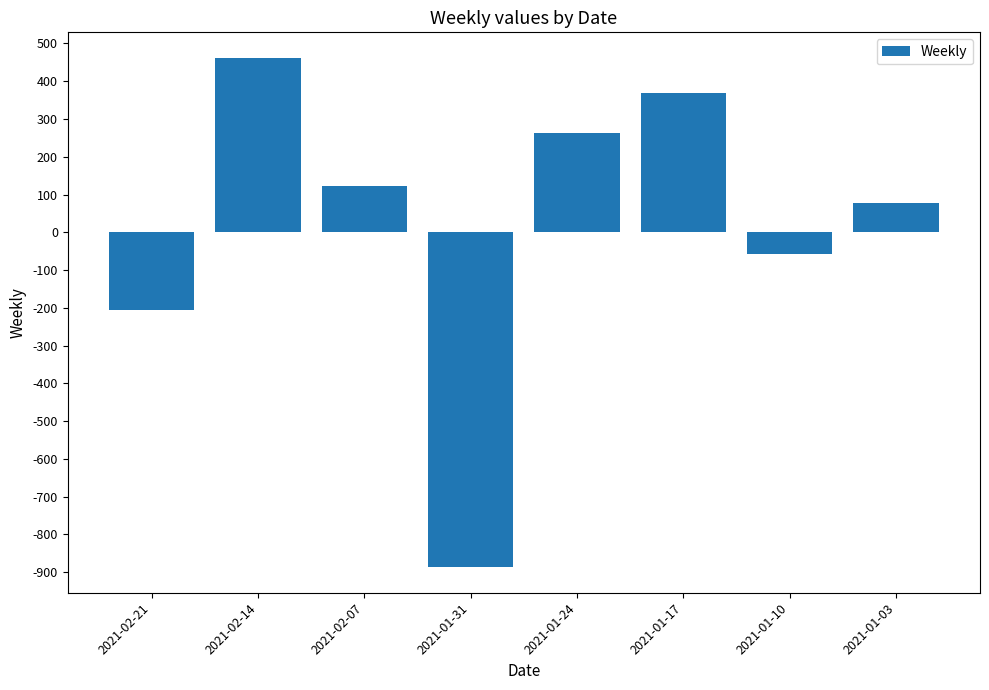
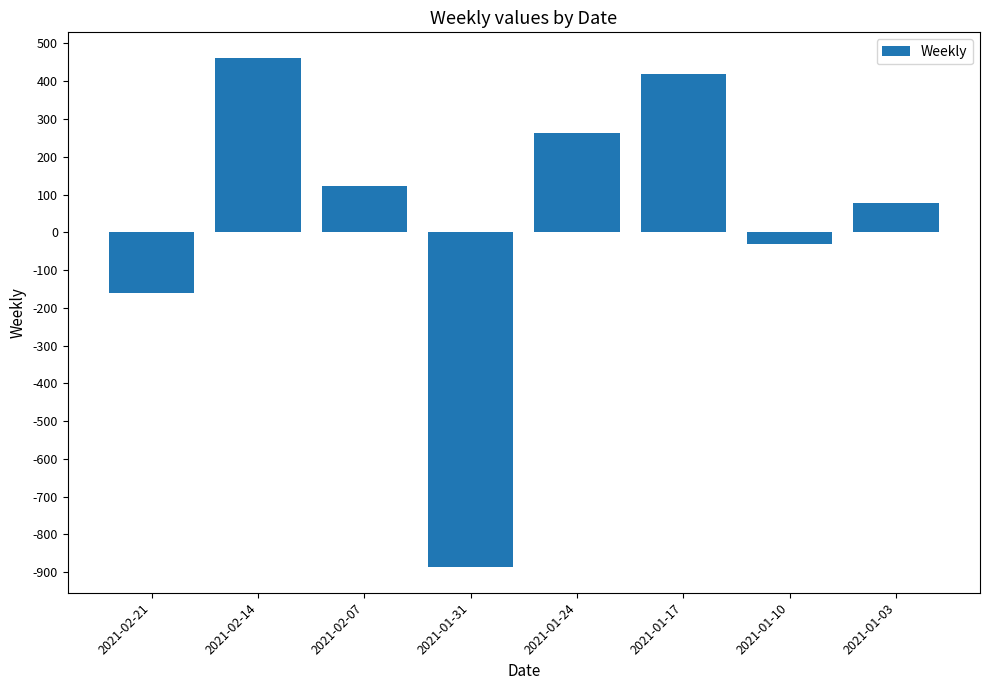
  {
-   "2021-02-21": -210,
+   "2021-02-21": -160,
    "2021-02-14": 460,
    "2021-02-07": 120,
    "2021-01-31": -890,
    "2021-01-24": 260,
-   "2021-01-17": 370,
-   "2021-01-10": -60,
+   "2021-01-17": 420,
+   "2021-01-10": -30,
    "2021-01-03": 80
  }
